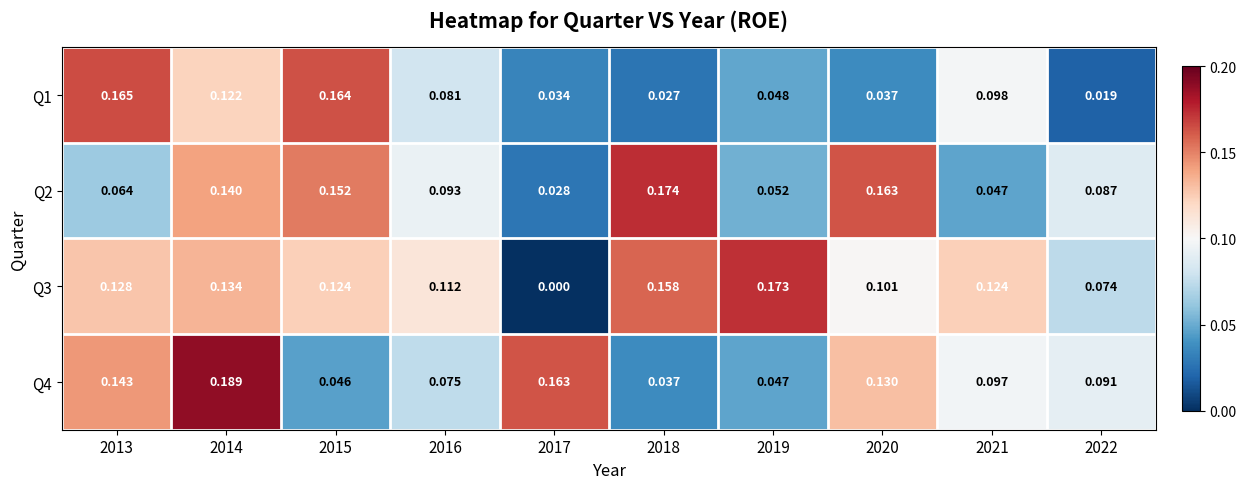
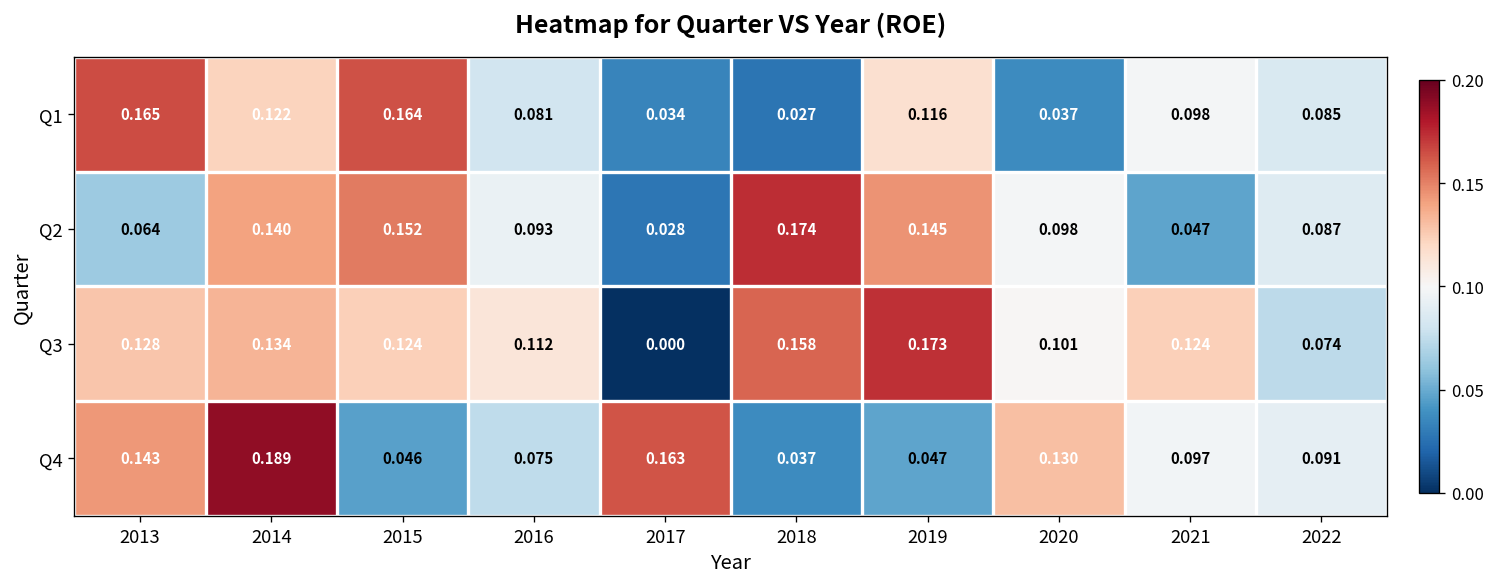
  {
    "Q1": {
      "2013": 0.165,
      "2014": 0.122,
      "2015": 0.164,
      "2016": 0.081,
      "2017": 0.034,
      "2018": 0.027,
-     "2019": 0.048,
+     "2019": 0.116,
      "2020": 0.037,
      "2021": 0.098,
-     "2022": 0.019
+     "2022": 0.085
    },
    "Q2": {
      "2013": 0.064,
      "2014": 0.140,
      "2015": 0.152,
      "2016": 0.093,
      "2017": 0.028,
      "2018": 0.174,
-     "2019": 0.052,
-     "2020": 0.163,
+     "2019": 0.145,
+     "2020": 0.098,
      "2021": 0.047,
      "2022": 0.087
    },
    "Q3": {
      "2013": 0.128,
      "2014": 0.134,
      "2015": 0.124,
      "2016": 0.112,
      "2017": 0.000,
      "2018": 0.158,
      "2019": 0.173,
      "2020": 0.101,
      "2021": 0.124,
      "2022": 0.074
    },
    "Q4": {
      "2013": 0.143,
      "2014": 0.189,
      "2015": 0.046,
      "2016": 0.075,
      "2017": 0.163,
      "2018": 0.037,
      "2019": 0.047,
      "2020": 0.130,
      "2021": 0.097,
      "2022": 0.091
    }
  }
